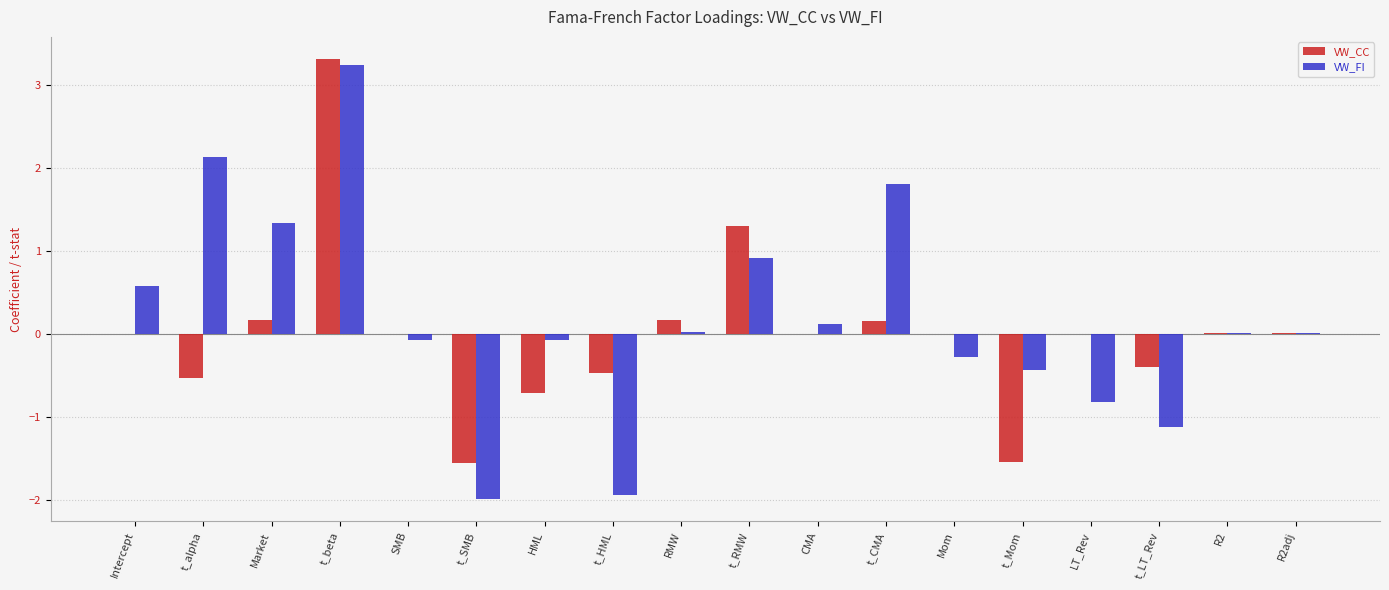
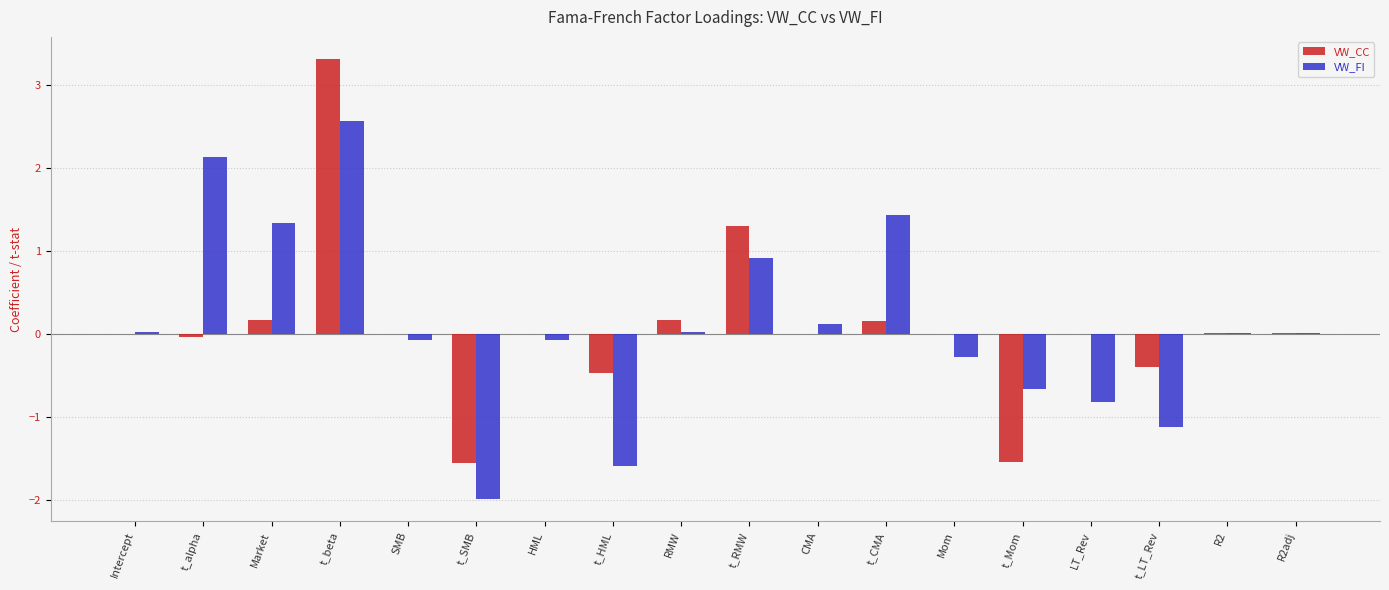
  {
    "VW_CC": {
-     "t_alpha": -0.5,
+     "t_alpha": 0.0,
      "Market": 0.2,
      "t_beta": 3.3,
      "t_SMB": -1.6,
-     "HML": -0.7,
+     "HML": 0.0,
      "t_HML": -0.5,
      "RMW": 0.2,
      "t_RMW": 1.3,
      "t_CMA": 0.2,
      "t_Mom": -1.5,
      "t_LT_Rev": -0.4
    },
    "VW_FI": {
-     "Intercept": 0.6,
+     "Intercept": 0.0,
      "t_alpha": 2.1,
      "Market": 1.3,
-     "t_beta": 3.2,
+     "t_beta": 2.6,
      "SMB": -0.1,
      "t_SMB": -2.0,
      "HML": -0.1,
-     "t_HML": -1.9,
+     "t_HML": -1.6,
      "t_RMW": 0.9,
      "CMA": 0.1,
-     "t_CMA": 1.8,
+     "t_CMA": 1.4,
      "Mom": -0.3,
-     "t_Mom": -0.4,
+     "t_Mom": -0.7,
      "LT_Rev": -0.8,
      "t_LT_Rev": -1.1
    }
  }
